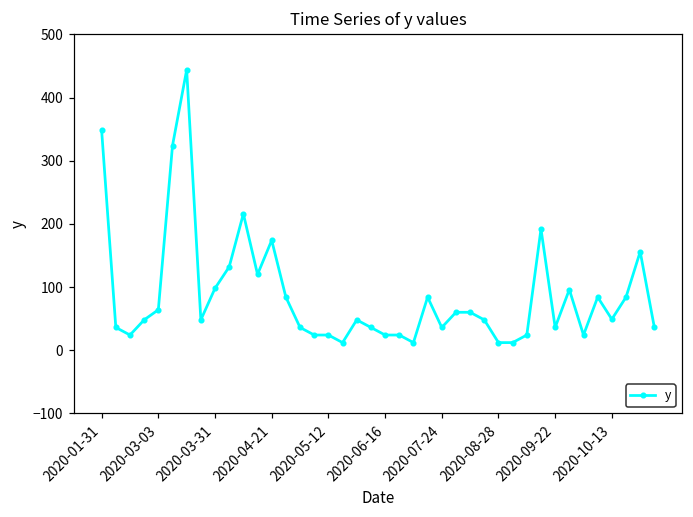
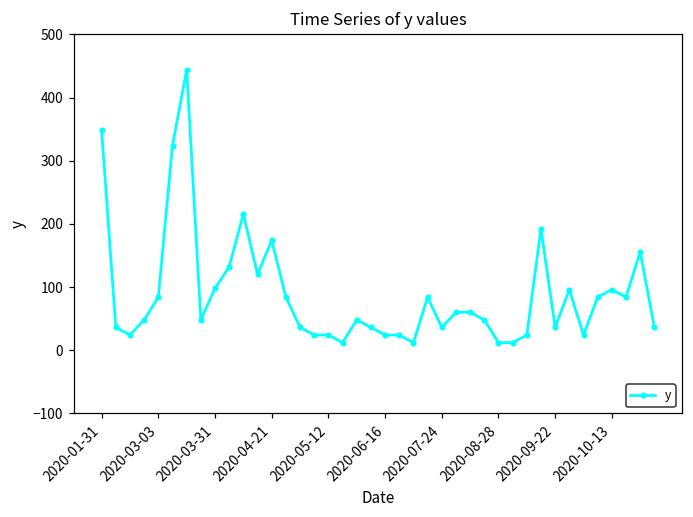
  {
    "2020-01-31": 350,
-   "2020-03-03": 60,
+   "2020-03-03": 80,
    "2020-03-31": 100,
    "2020-04-21": 170,
    "2020-05-12": 20,
    "2020-06-16": 20,
    "2020-07-24": 40,
    "2020-08-28": 10,
    "2020-09-22": 40,
-   "2020-10-13": 50
+   "2020-10-13": 100
  }
